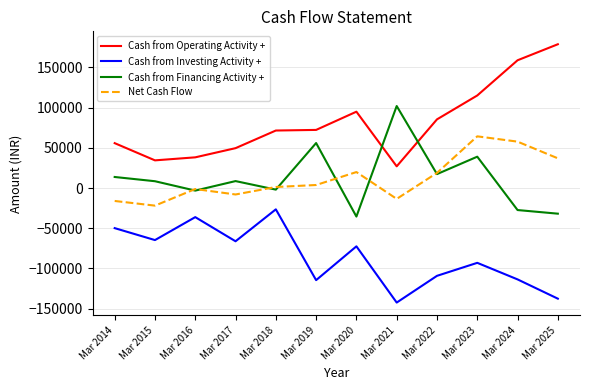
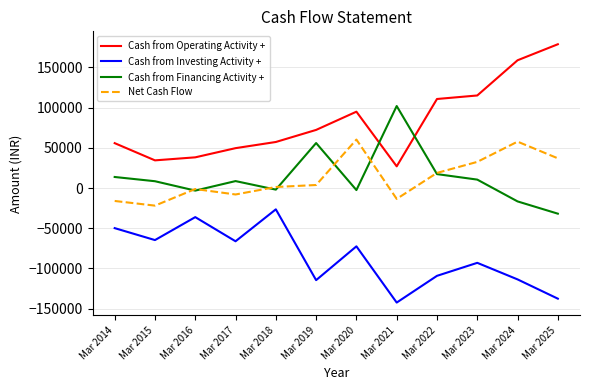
  {
    "Cash from Operating Activity +": {
      "Mar 2014": 60000,
      "Mar 2015": 30000,
      "Mar 2016": 40000,
      "Mar 2017": 50000,
-     "Mar 2018": 70000,
+     "Mar 2018": 60000,
      "Mar 2019": 70000,
      "Mar 2020": 90000,
      "Mar 2021": 30000,
-     "Mar 2022": 90000,
+     "Mar 2022": 110000,
      "Mar 2023": 120000,
      "Mar 2024": 160000,
      "Mar 2025": 180000
    },
    "Cash from Investing Activity +": {
      "Mar 2014": -50000,
      "Mar 2015": -60000,
      "Mar 2016": -40000,
      "Mar 2017": -70000,
      "Mar 2018": -30000,
      "Mar 2019": -110000,
      "Mar 2020": -70000,
      "Mar 2021": -140000,
      "Mar 2022": -110000,
      "Mar 2023": -90000,
      "Mar 2024": -110000,
      "Mar 2025": -140000
    },
    "Cash from Financing Activity +": {
      "Mar 2014": 10000,
      "Mar 2015": 10000,
      "Mar 2017": 10000,
      "Mar 2018": 0,
      "Mar 2019": 60000,
-     "Mar 2020": -40000,
+     "Mar 2020": 0,
      "Mar 2021": 100000,
-     "Mar 2023": 40000,
-     "Mar 2024": -30000,
+     "Mar 2023": 10000,
+     "Mar 2024": -20000,
      "Mar 2025": -30000
    },
    "Net Cash Flow": {
      "Mar 2014": -20000,
      "Mar 2015": -20000,
      "Mar 2017": -10000,
      "Mar 2018": 0,
      "Mar 2019": 0,
-     "Mar 2020": 20000,
+     "Mar 2020": 60000,
      "Mar 2021": -10000,
-     "Mar 2023": 60000,
+     "Mar 2023": 30000,
      "Mar 2024": 60000,
      "Mar 2025": 40000
    }
  }
